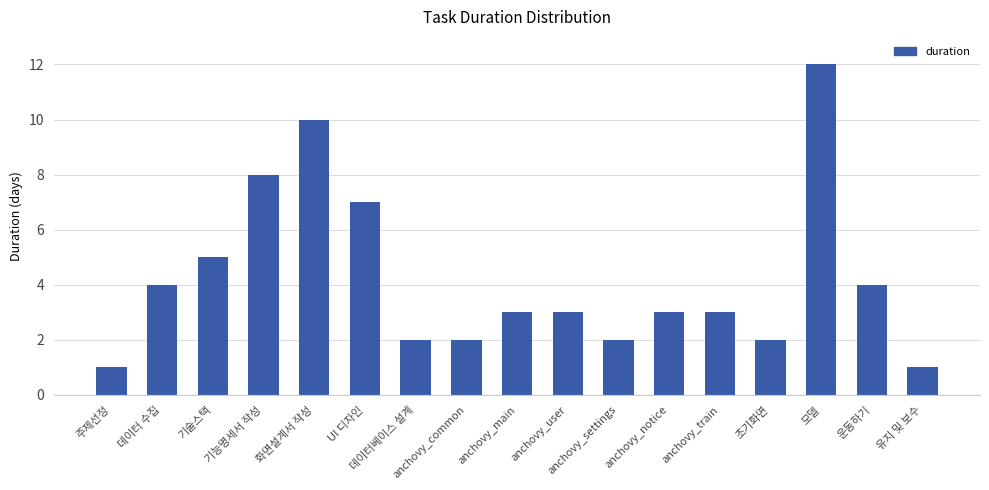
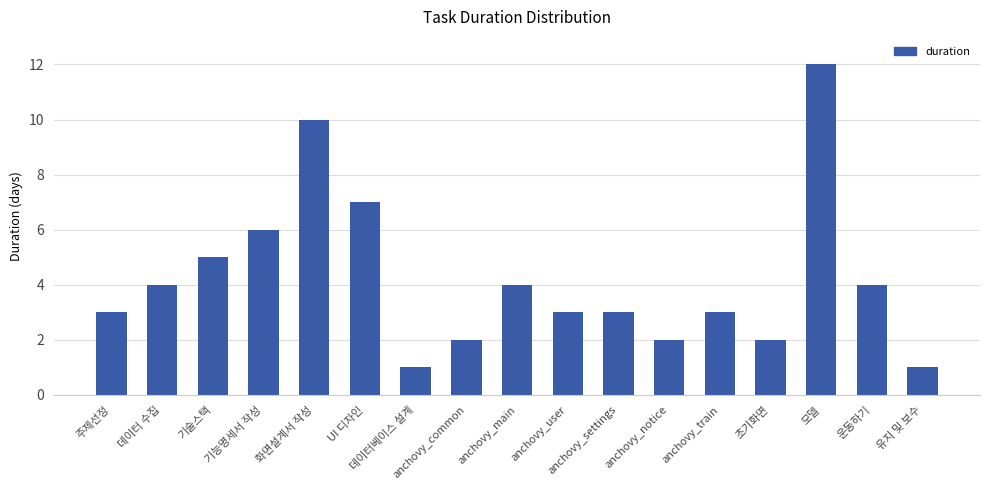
  {
-   "주제선정": 1,
+   "주제선정": 3,
    "데이터 수집": 4,
    "기술스택": 5,
-   "기능명세서 작성": 8,
+   "기능명세서 작성": 6,
    "화면설계서 작성": 10,
    "UI 디자인": 7,
-   "데이터베이스 설계": 2,
+   "데이터베이스 설계": 1,
    "anchovy_common": 2,
-   "anchovy_main": 3,
+   "anchovy_main": 4,
    "anchovy_user": 3,
-   "anchovy_settings": 2,
-   "anchovy_notice": 3,
+   "anchovy_settings": 3,
+   "anchovy_notice": 2,
    "anchovy_train": 3,
    "초기화면": 2,
    "모델": 12,
    "운동하기": 4,
    "유지 및 보수": 1
  }
